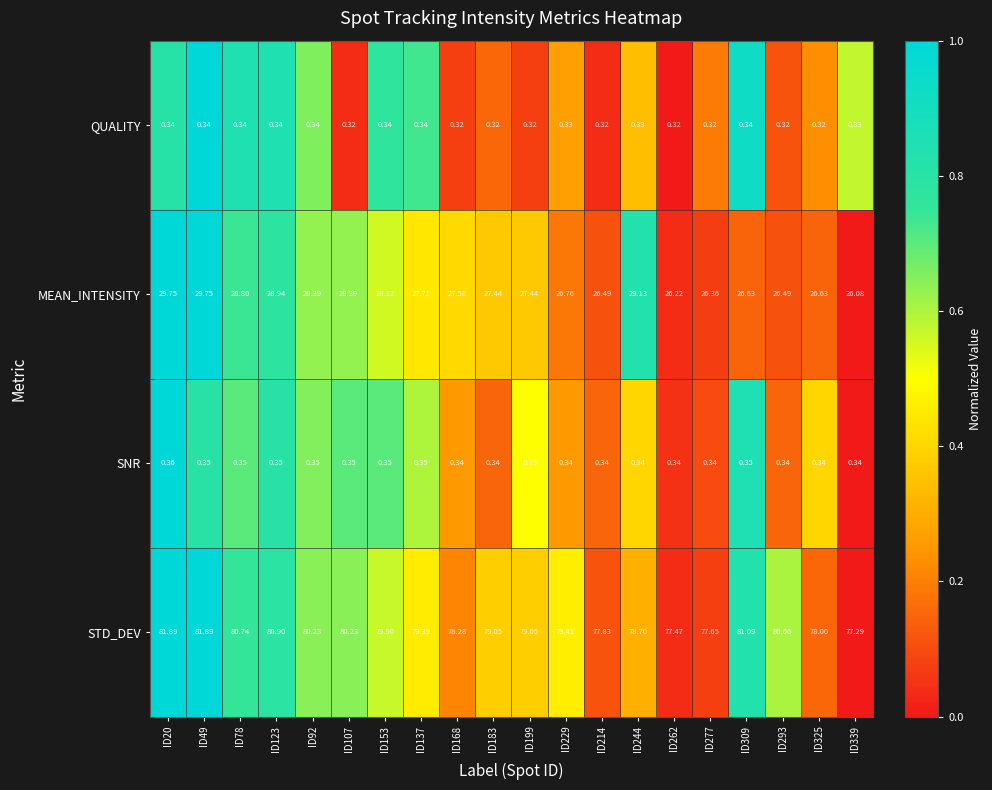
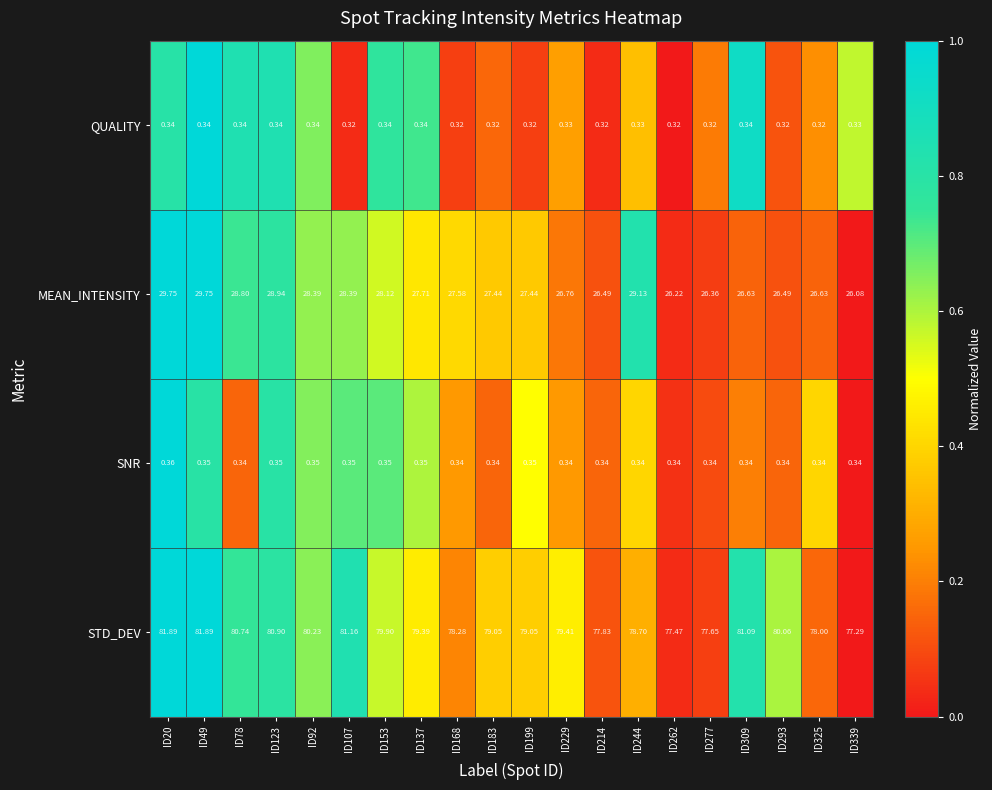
  {
    "QUALITY": {
      "ID20": 0.34,
      "ID49": 0.34,
      "ID78": 0.34,
      "ID123": 0.34,
      "ID92": 0.34,
      "ID107": 0.32,
      "ID153": 0.34,
      "ID137": 0.34,
      "ID168": 0.32,
      "ID183": 0.32,
      "ID199": 0.32,
      "ID229": 0.33,
      "ID214": 0.32,
      "ID244": 0.33,
      "ID262": 0.32,
      "ID277": 0.32,
      "ID309": 0.34,
      "ID293": 0.32,
      "ID325": 0.32,
      "ID339": 0.33
    },
    "MEAN_INTENSITY": {
      "ID20": 29.75,
      "ID49": 29.75,
      "ID78": 28.80,
      "ID123": 28.94,
      "ID92": 28.39,
      "ID107": 28.39,
      "ID153": 28.12,
      "ID137": 27.71,
      "ID168": 27.58,
      "ID183": 27.44,
      "ID199": 27.44,
      "ID229": 26.76,
      "ID214": 26.49,
      "ID244": 29.13,
      "ID262": 26.22,
      "ID277": 26.36,
      "ID309": 26.63,
      "ID293": 26.49,
      "ID325": 26.63,
      "ID339": 26.08
    },
    "SNR": {
      "ID20": 0.36,
      "ID49": 0.35,
-     "ID78": 0.35,
+     "ID78": 0.34,
      "ID123": 0.35,
      "ID92": 0.35,
      "ID107": 0.35,
      "ID153": 0.35,
      "ID137": 0.35,
      "ID168": 0.34,
      "ID183": 0.34,
      "ID199": 0.35,
      "ID229": 0.34,
      "ID214": 0.34,
      "ID244": 0.34,
      "ID262": 0.34,
      "ID277": 0.34,
-     "ID309": 0.35,
+     "ID309": 0.34,
      "ID293": 0.34,
      "ID325": 0.34,
      "ID339": 0.34
    },
    "STD_DEV": {
      "ID20": 81.89,
      "ID49": 81.89,
      "ID78": 80.74,
      "ID123": 80.90,
      "ID92": 80.23,
-     "ID107": 80.23,
+     "ID107": 81.16,
      "ID153": 79.90,
      "ID137": 79.39,
      "ID168": 78.28,
      "ID183": 79.05,
      "ID199": 79.05,
      "ID229": 79.41,
      "ID214": 77.83,
      "ID244": 78.70,
      "ID262": 77.47,
      "ID277": 77.65,
      "ID309": 81.09,
      "ID293": 80.06,
      "ID325": 78.00,
      "ID339": 77.29
    }
  }
